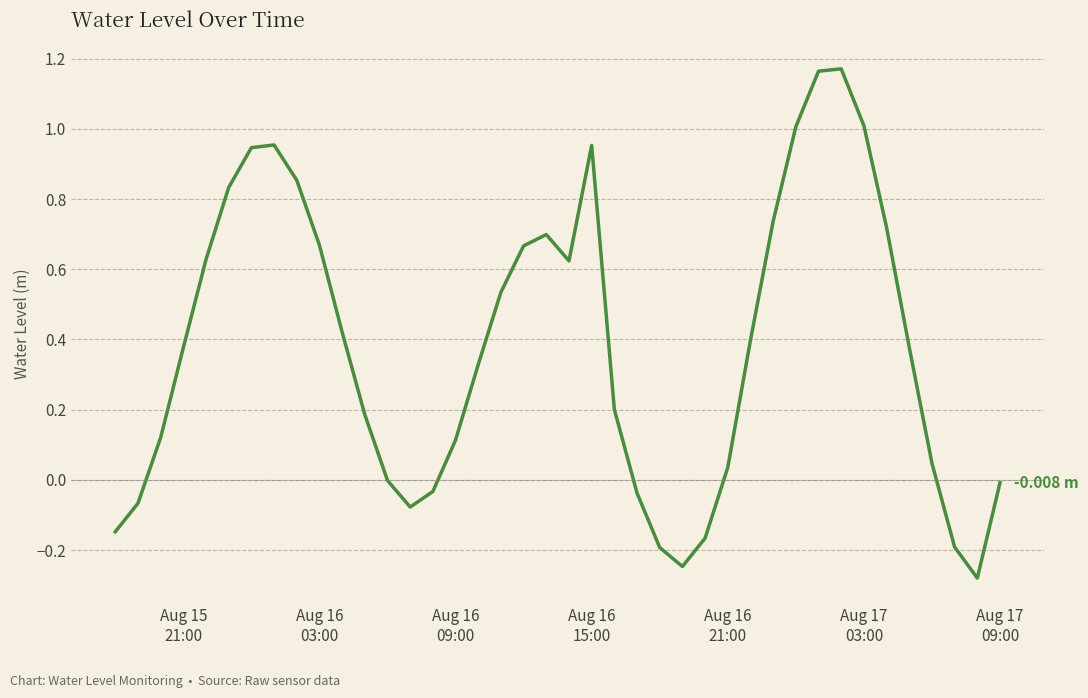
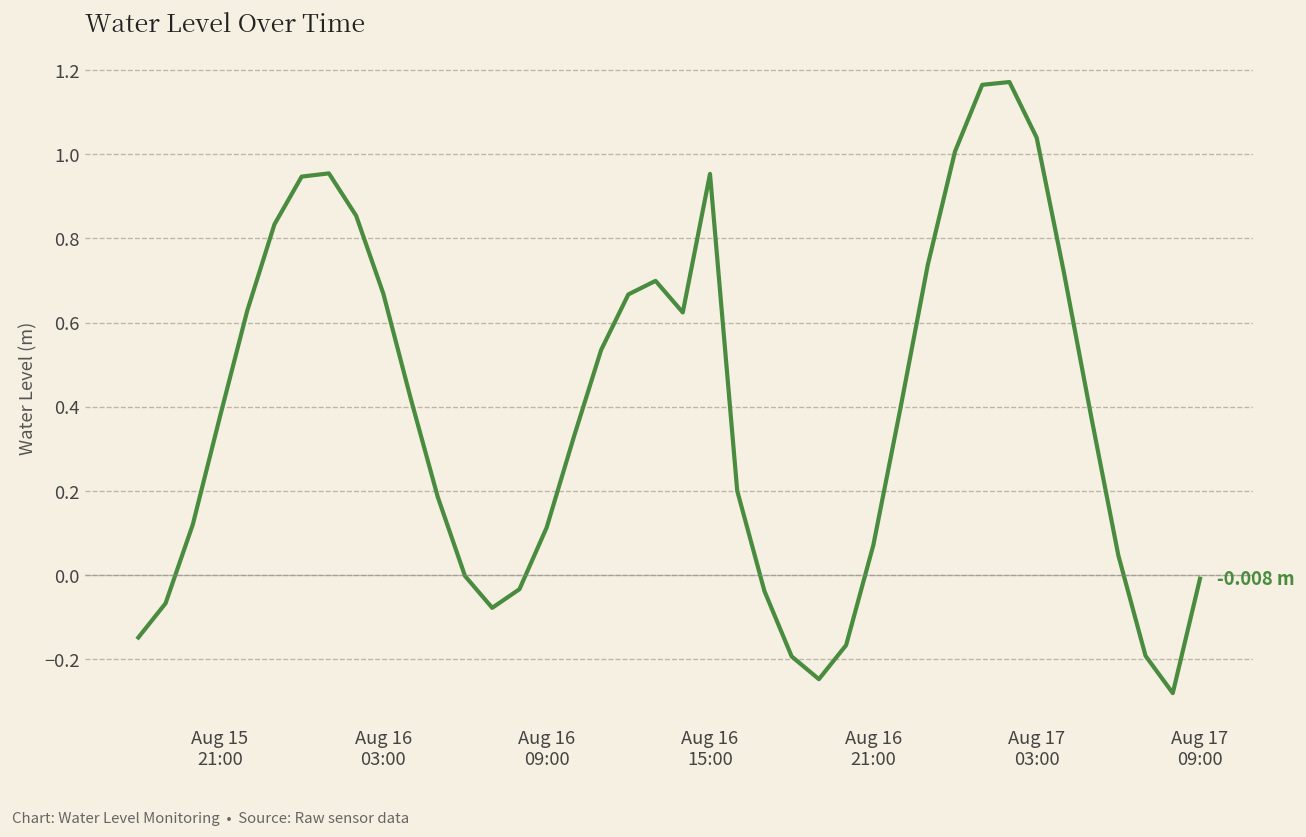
  {
    "Aug 15 21:00": 0.38,
    "Aug 16 03:00": 0.67,
    "Aug 16 09:00": 0.11,
    "Aug 16 15:00": 0.95,
-   "Aug 16 21:00": 0.04,
-   "Aug 17 03:00": 1.01
+   "Aug 16 21:00": 0.07,
+   "Aug 17 03:00": 1.04
  }
